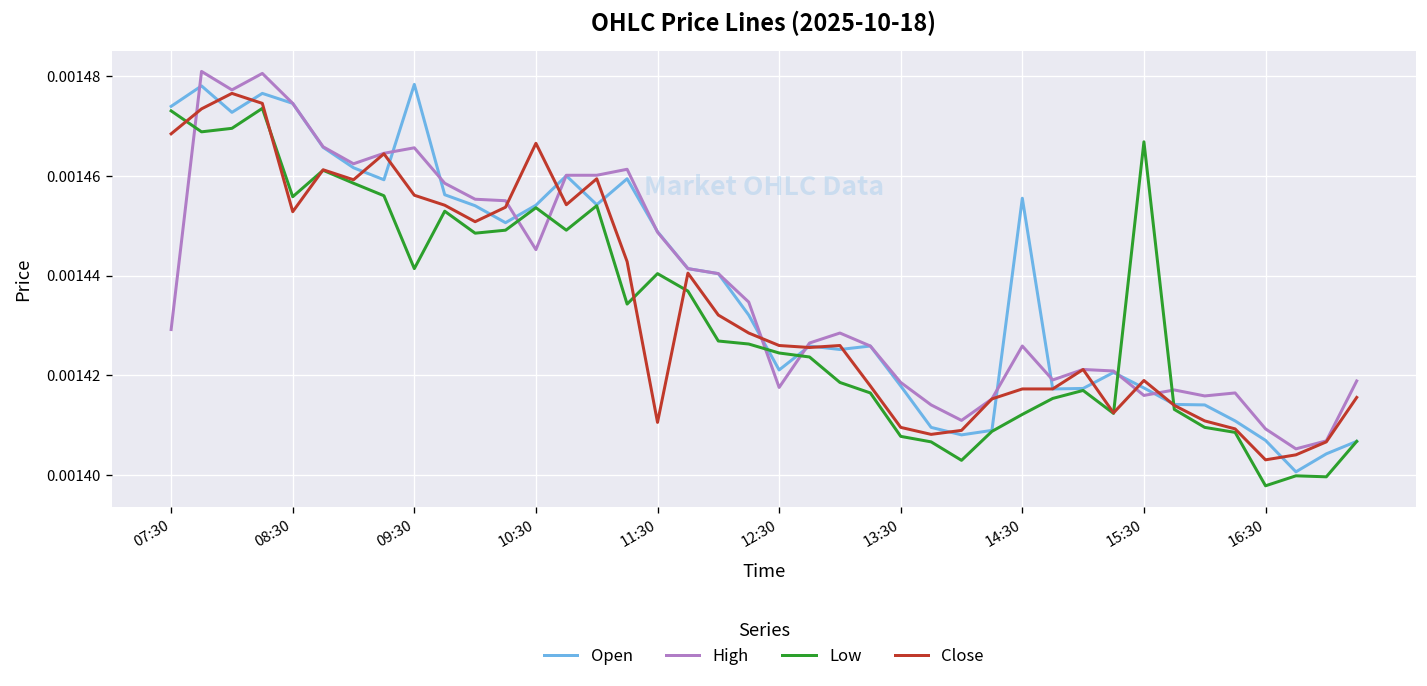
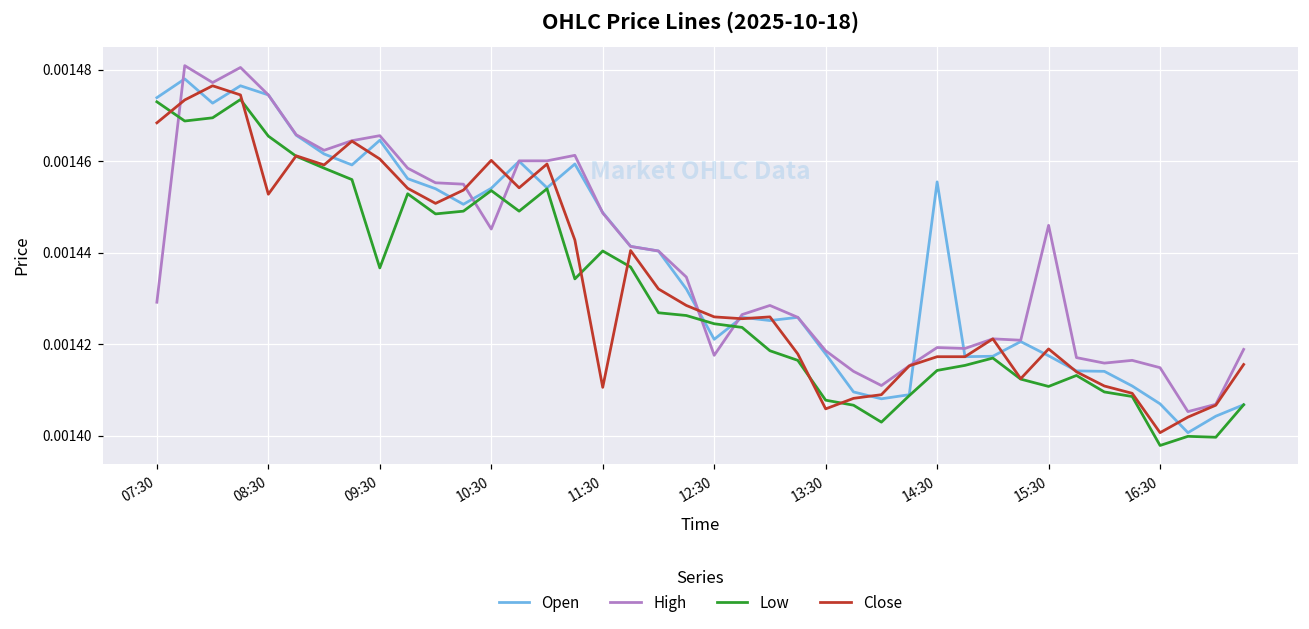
  {
    "Open": {
      "07:30": 0.001474,
-     "09:30": 0.001478,
+     "09:30": 0.001465,
      "12:30": 0.001421,
      "13:30": 0.001418,
      "14:30": 0.001456,
      "15:30": 0.001418,
      "16:30": 0.001407
    },
    "High": {
      "07:30": 0.001429,
      "09:30": 0.001466,
      "10:30": 0.001445,
      "12:30": 0.001418,
      "13:30": 0.001419,
-     "14:30": 0.001426,
-     "15:30": 0.001416,
-     "16:30": 0.001409
+     "14:30": 0.001419,
+     "15:30": 0.001446,
+     "16:30": 0.001415
    },
    "Low": {
      "07:30": 0.001473,
-     "08:30": 0.001456,
-     "09:30": 0.001441,
+     "08:30": 0.001466,
+     "09:30": 0.001437,
      "11:30": 0.001440,
      "12:30": 0.001425,
      "13:30": 0.001408,
-     "14:30": 0.001412,
-     "15:30": 0.001467,
+     "14:30": 0.001414,
+     "15:30": 0.001411,
      "16:30": 0.001398
    },
    "Close": {
      "07:30": 0.001468,
      "08:30": 0.001453,
-     "09:30": 0.001456,
-     "10:30": 0.001467,
+     "09:30": 0.001461,
+     "10:30": 0.001460,
      "11:30": 0.001411,
      "12:30": 0.001426,
-     "13:30": 0.001410,
+     "13:30": 0.001406,
      "14:30": 0.001417,
      "15:30": 0.001419,
-     "16:30": 0.001403
+     "16:30": 0.001401
    }
  }
